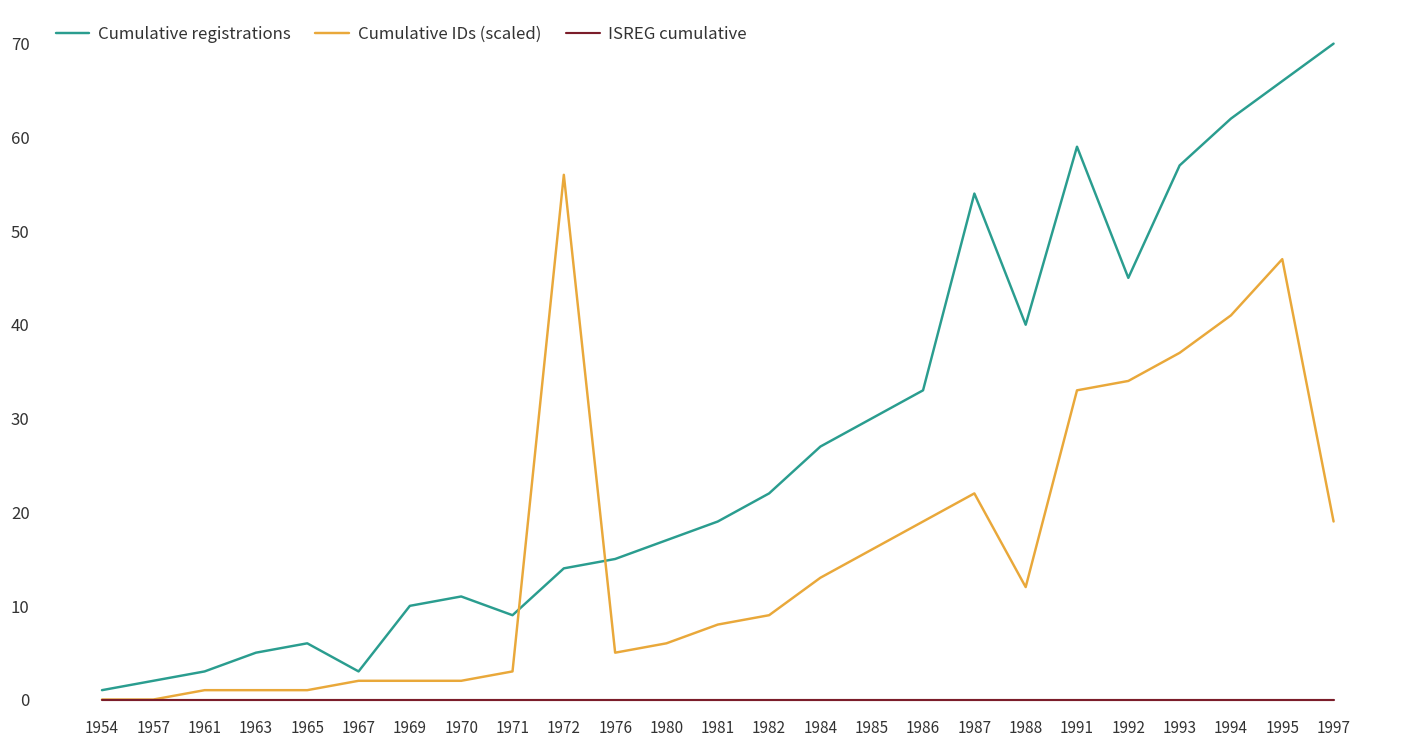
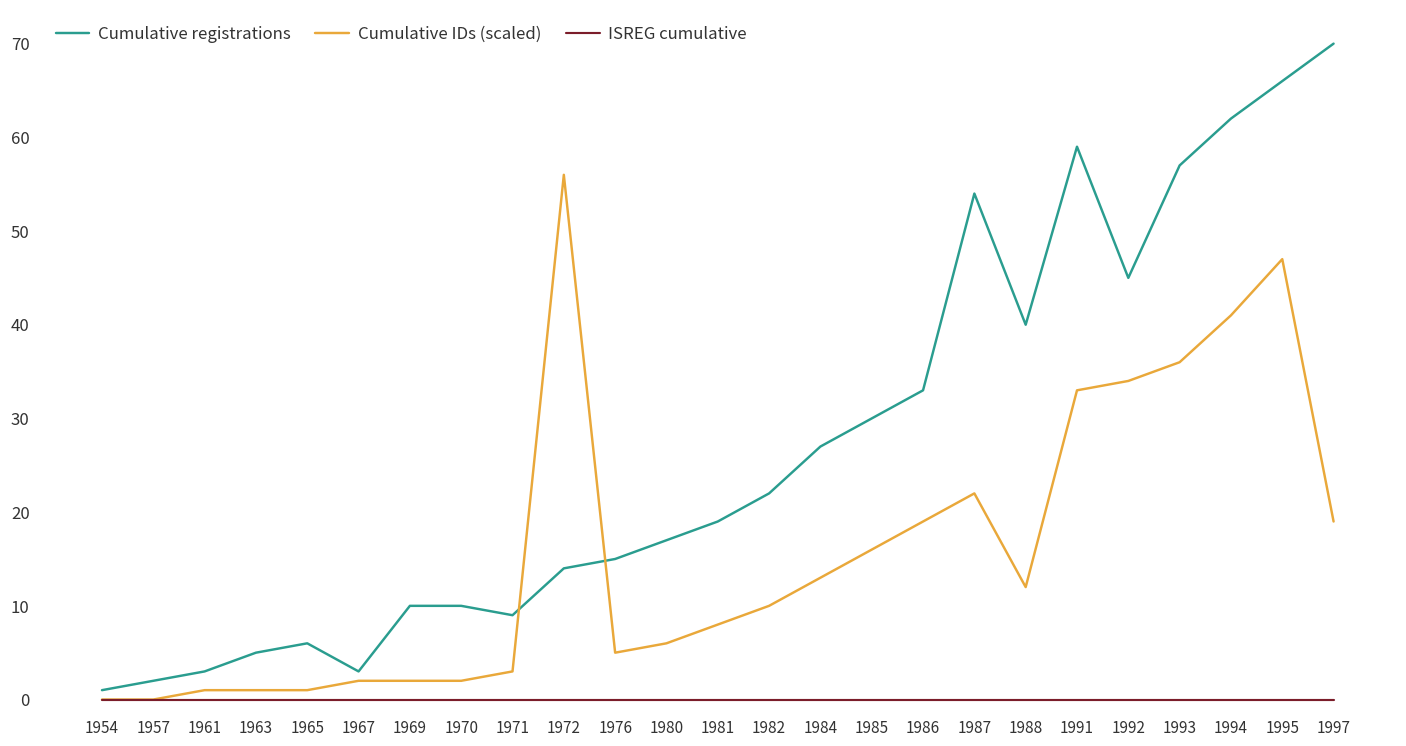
  {
    "Cumulative registrations": {
      "1954": 1,
      "1957": 2,
      "1961": 3,
      "1963": 5,
      "1965": 6,
      "1967": 3,
      "1969": 10,
-     "1970": 11,
+     "1970": 10,
      "1971": 9,
      "1972": 14,
      "1976": 15,
      "1980": 17,
      "1981": 19,
      "1982": 22,
      "1984": 27,
      "1985": 30,
      "1986": 33,
      "1987": 54,
      "1988": 40,
      "1991": 59,
      "1992": 45,
      "1993": 57,
      "1994": 62,
      "1995": 66,
      "1997": 70
    },
    "Cumulative IDs (scaled)": {
      "1961": 1,
      "1963": 1,
      "1965": 1,
      "1967": 2,
      "1969": 2,
      "1970": 2,
      "1971": 3,
      "1972": 56,
      "1976": 5,
      "1980": 6,
      "1981": 8,
-     "1982": 9,
+     "1982": 10,
      "1984": 13,
      "1985": 16,
      "1986": 19,
      "1987": 22,
      "1988": 12,
      "1991": 33,
      "1992": 34,
-     "1993": 37,
+     "1993": 36,
      "1994": 41,
      "1995": 47,
      "1997": 19
    },
    "ISREG cumulative": {
      "1961": 0,
      "1963": 0,
      "1965": 0,
      "1967": 0,
      "1969": 0,
      "1970": 0,
      "1971": 0,
      "1972": 0,
      "1976": 0,
      "1980": 0,
      "1981": 0,
      "1982": 0,
      "1984": 0,
      "1985": 0,
      "1986": 0,
      "1987": 0,
      "1988": 0,
      "1991": 0,
      "1992": 0,
      "1993": 0,
      "1994": 0,
      "1995": 0,
      "1997": 0
    }
  }
